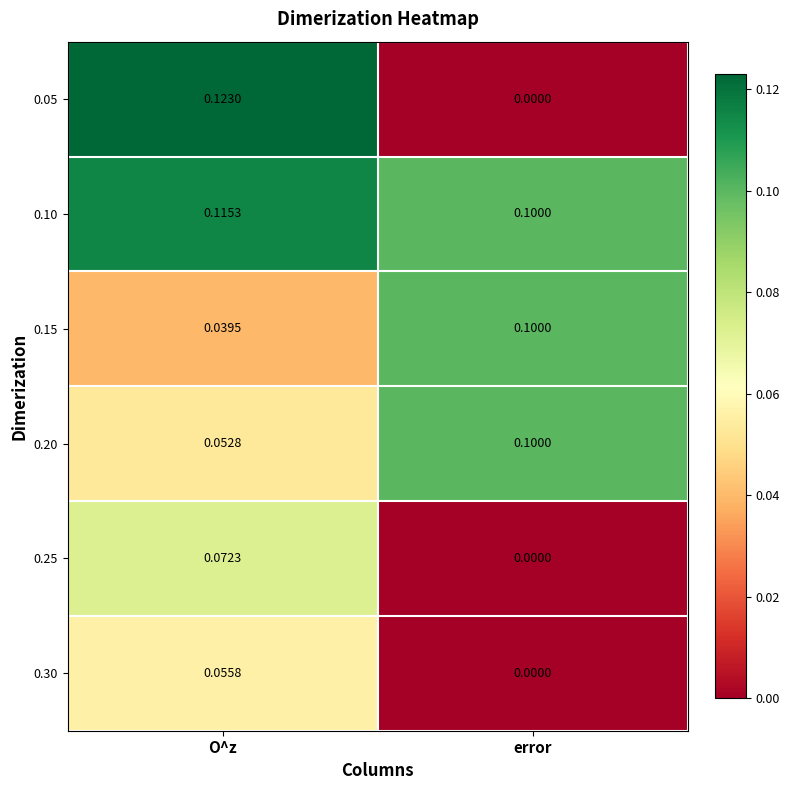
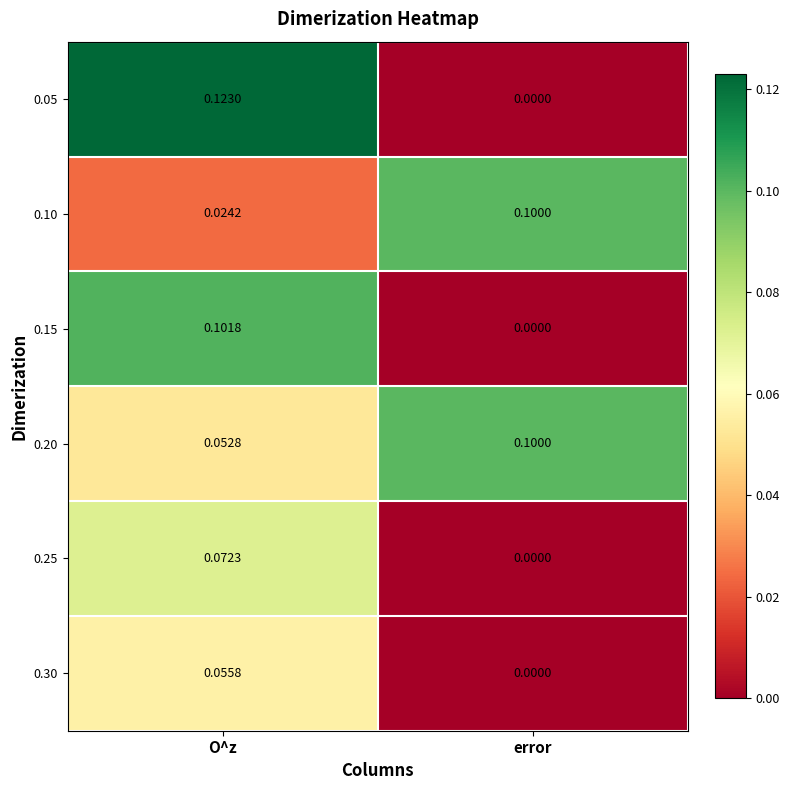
  {
    "0.05": {
      "O^z": 0.1230,
      "error": 0.0000
    },
    "0.10": {
-     "O^z": 0.1153,
+     "O^z": 0.0242,
      "error": 0.1000
    },
    "0.15": {
-     "O^z": 0.0395,
-     "error": 0.1000
+     "O^z": 0.1018,
+     "error": 0.0000
    },
    "0.20": {
      "O^z": 0.0528,
      "error": 0.1000
    },
    "0.25": {
      "O^z": 0.0723,
      "error": 0.0000
    },
    "0.30": {
      "O^z": 0.0558,
      "error": 0.0000
    }
  }
